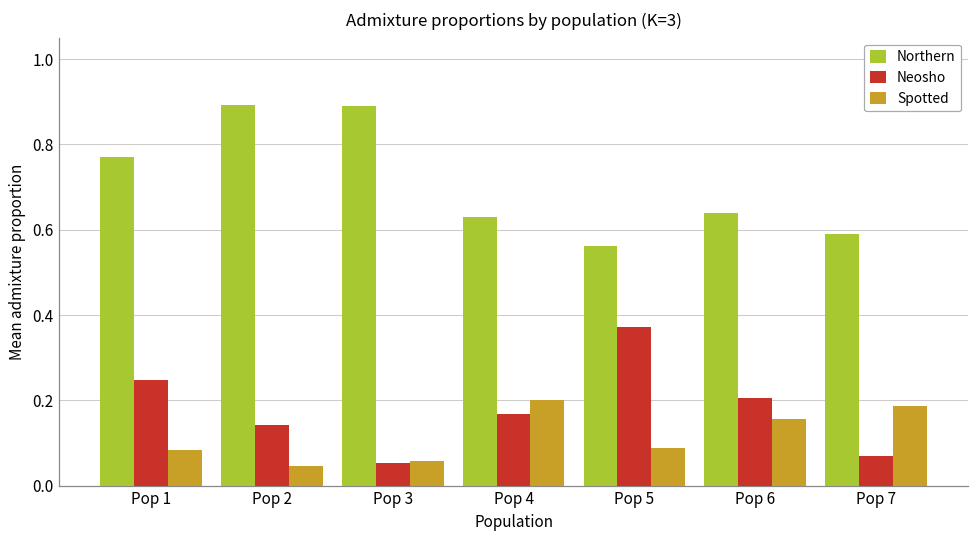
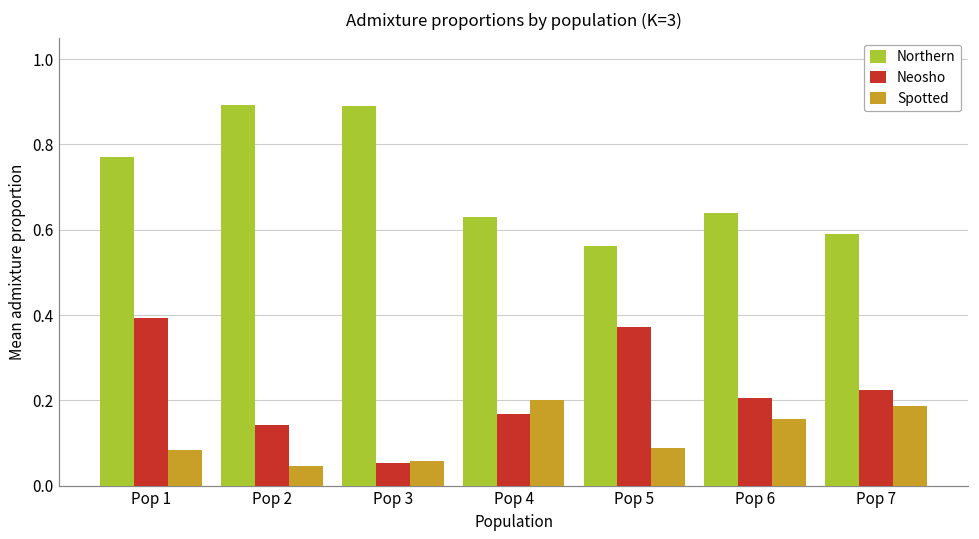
  {
    "Neosho": {
-     "Pop 1": 0.25,
+     "Pop 1": 0.39,
      "Pop 2": 0.14,
      "Pop 3": 0.05,
      "Pop 4": 0.17,
      "Pop 5": 0.37,
      "Pop 6": 0.21,
-     "Pop 7": 0.07
+     "Pop 7": 0.22
    }
  }
